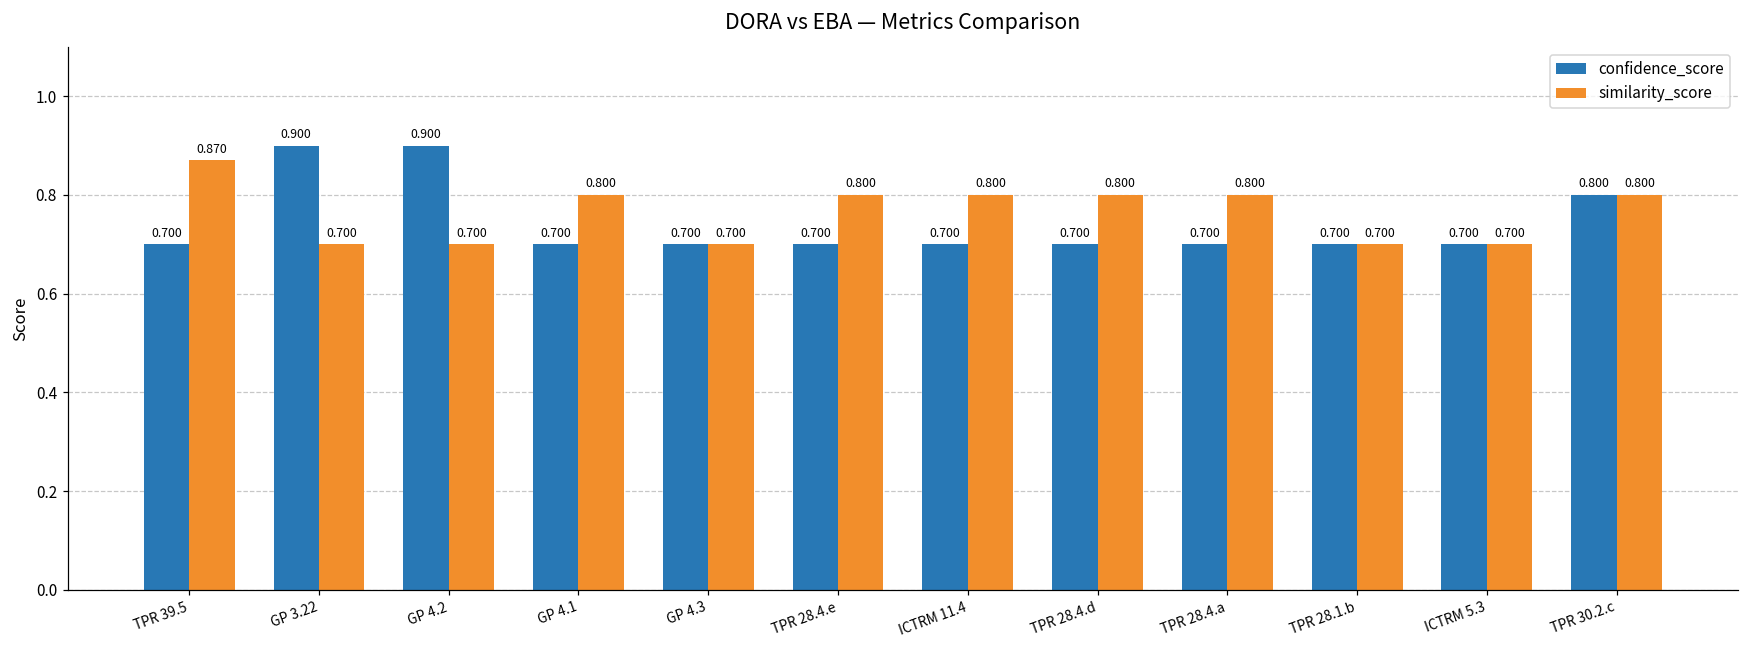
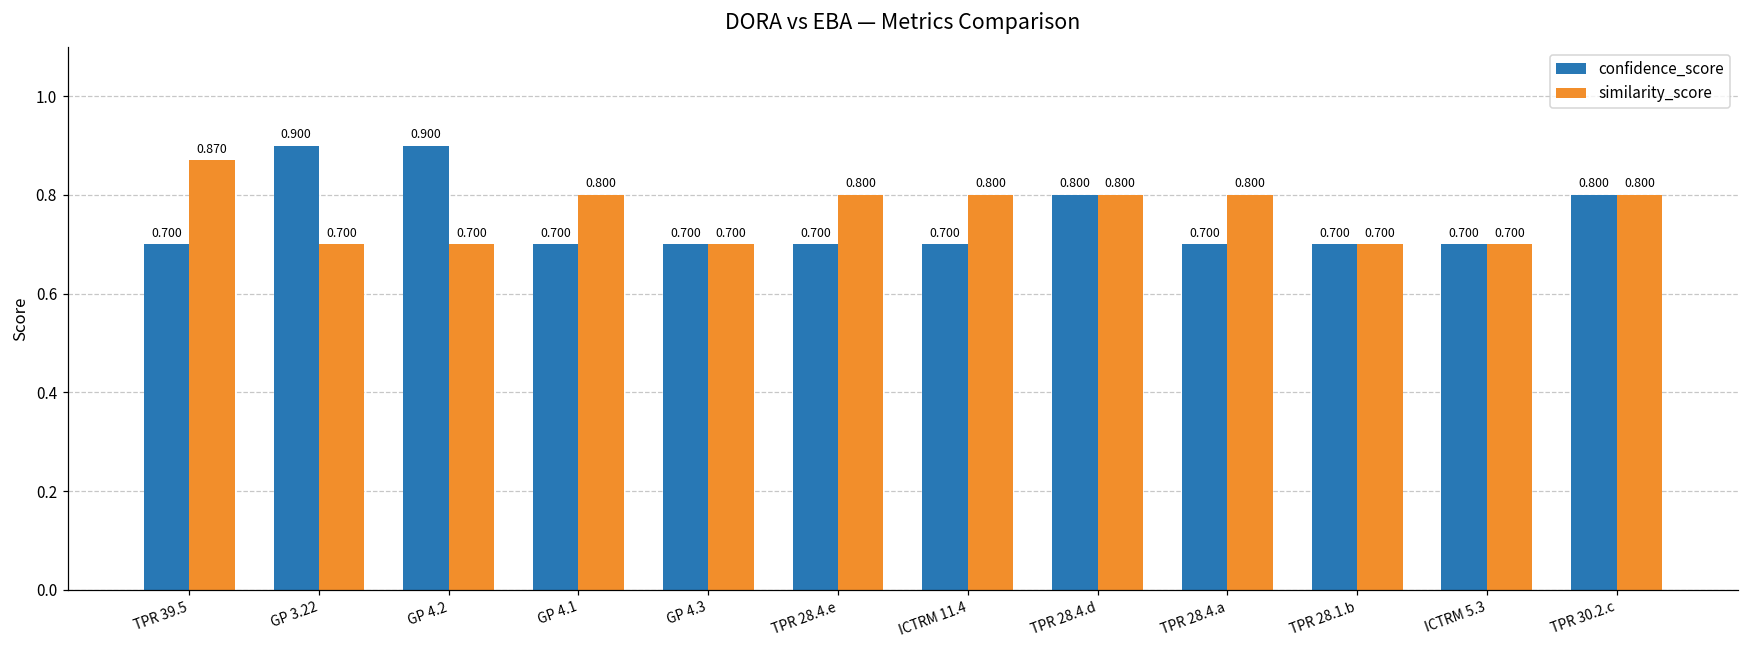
  {
    "confidence_score": {
      "TPR 39.5": 0.700,
      "GP 3.22": 0.900,
      "GP 4.2": 0.900,
      "GP 4.1": 0.700,
      "GP 4.3": 0.700,
      "TPR 28.4.e": 0.700,
      "ICTRM 11.4": 0.700,
-     "TPR 28.4.d": 0.700,
+     "TPR 28.4.d": 0.800,
      "TPR 28.4.a": 0.700,
      "TPR 28.1.b": 0.700,
      "ICTRM 5.3": 0.700,
      "TPR 30.2.c": 0.800
    },
    "similarity_score": {
      "TPR 39.5": 0.870,
      "GP 3.22": 0.700,
      "GP 4.2": 0.700,
      "GP 4.1": 0.800,
      "GP 4.3": 0.700,
      "TPR 28.4.e": 0.800,
      "ICTRM 11.4": 0.800,
      "TPR 28.4.d": 0.800,
      "TPR 28.4.a": 0.800,
      "TPR 28.1.b": 0.700,
      "ICTRM 5.3": 0.700,
      "TPR 30.2.c": 0.800
    }
  }
